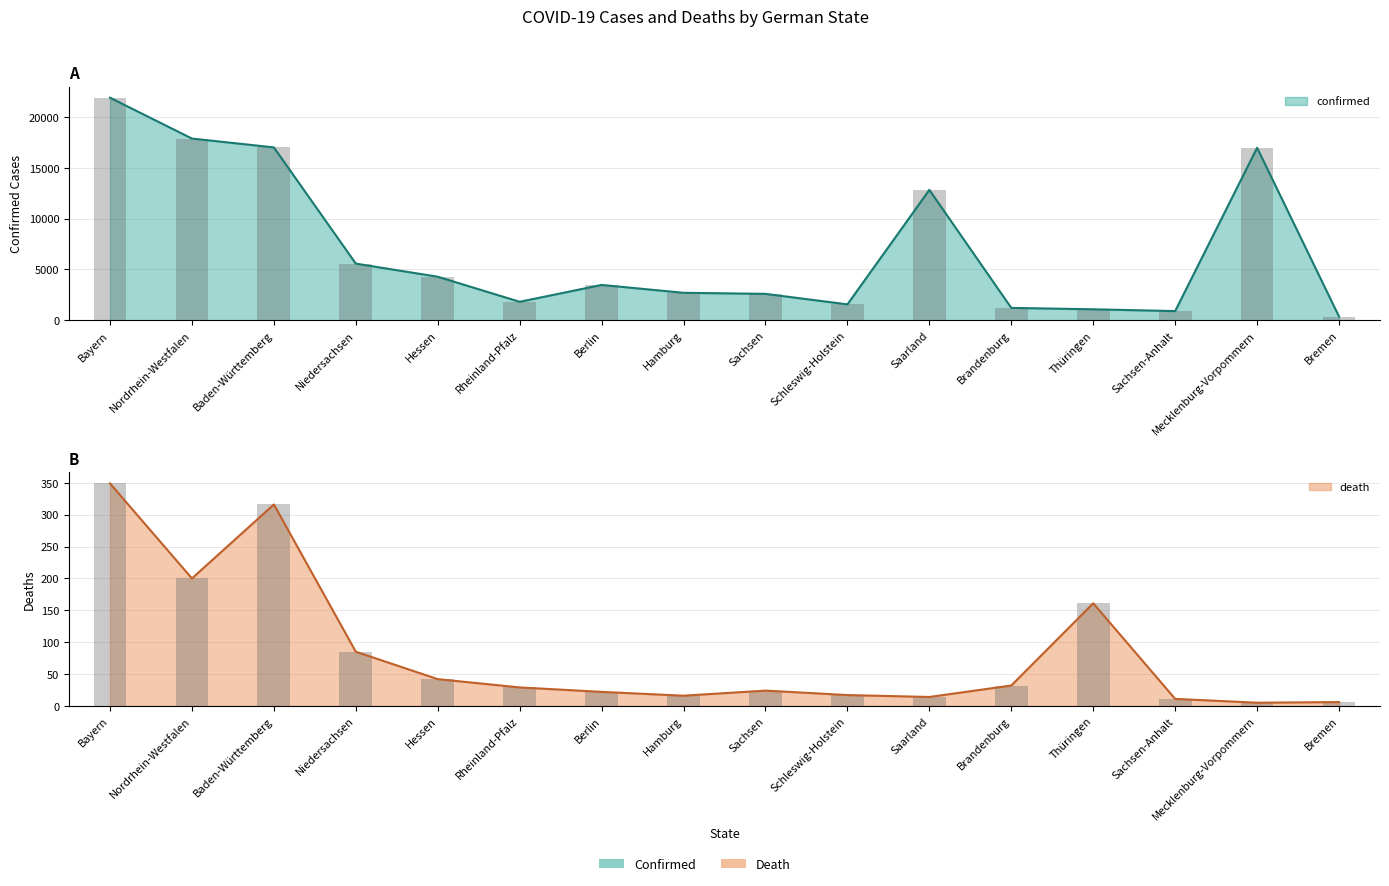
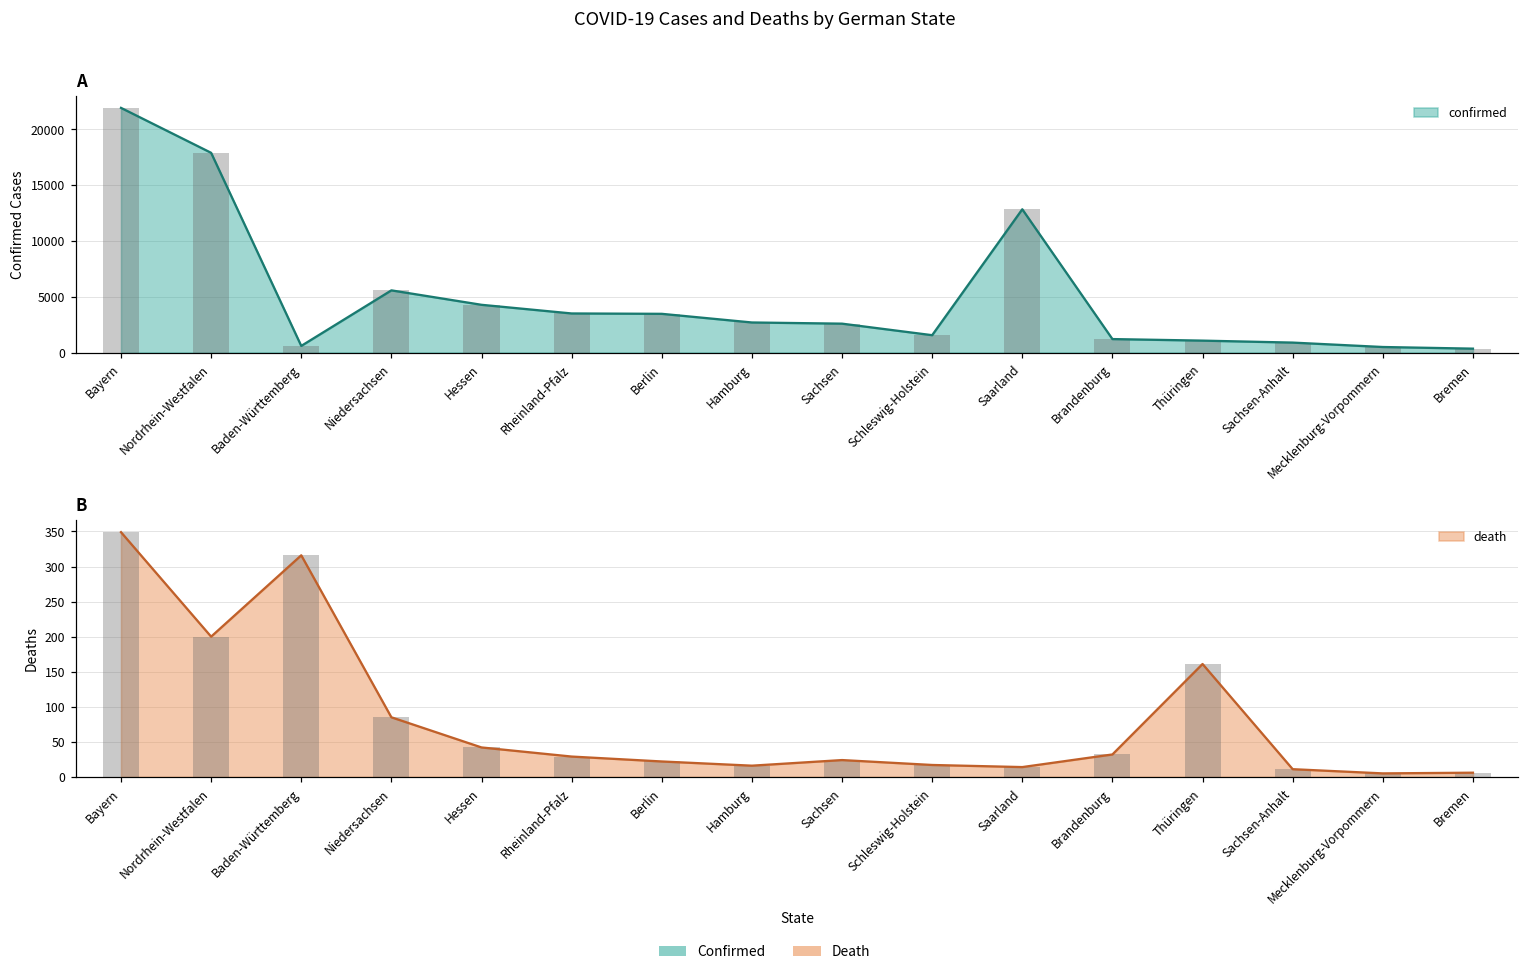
  {
    "A": {
      "Bayern": 21900,
      "Nordrhein-Westfalen": 17900,
-     "Baden-Württemberg": 17000,
+     "Baden-Württemberg": 600,
      "Niedersachsen": 5600,
      "Hessen": 4300,
-     "Rheinland-Pfalz": 1800,
+     "Rheinland-Pfalz": 3500,
      "Berlin": 3500,
      "Hamburg": 2700,
      "Sachsen": 2600,
      "Schleswig-Holstein": 1600,
      "Saarland": 12800,
      "Brandenburg": 1200,
      "Thüringen": 1100,
      "Sachsen-Anhalt": 900,
-     "Mecklenburg-Vorpommern": 17000,
+     "Mecklenburg-Vorpommern": 500,
      "Bremen": 400
    },
    "B": {
      "Bayern": 350,
      "Nordrhein-Westfalen": 200,
      "Baden-Württemberg": 320,
      "Niedersachsen": 90,
      "Hessen": 40,
      "Rheinland-Pfalz": 30,
      "Berlin": 20,
      "Hamburg": 20,
      "Sachsen": 20,
      "Schleswig-Holstein": 20,
      "Saarland": 10,
      "Brandenburg": 30,
      "Thüringen": 160,
      "Sachsen-Anhalt": 10,
      "Mecklenburg-Vorpommern": 10,
      "Bremen": 10
    }
  }
